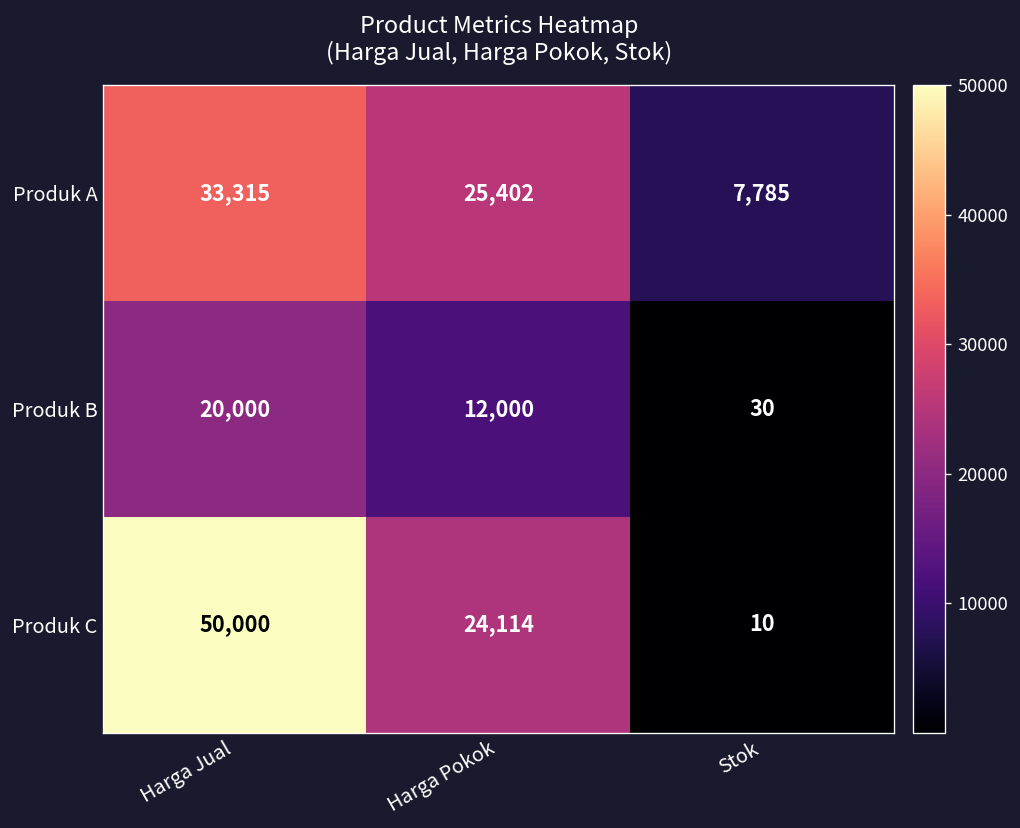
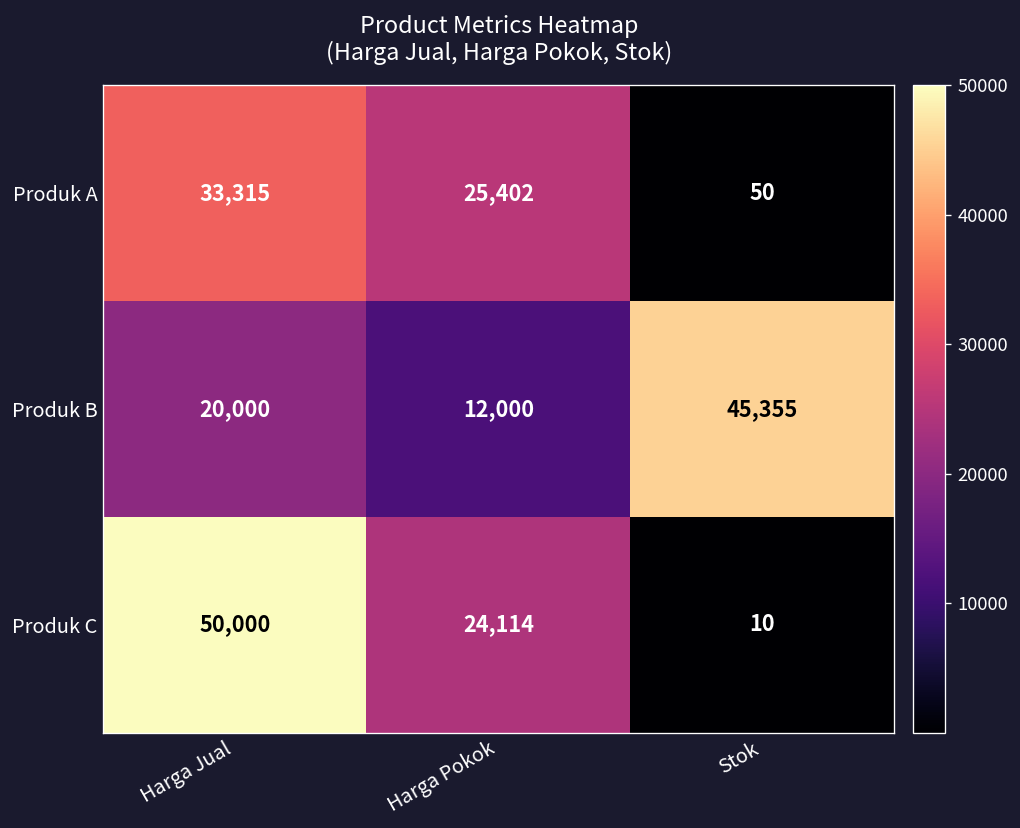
  {
    "Produk A": {
      "Harga Jual": "33,315",
      "Harga Pokok": "25,402",
-     "Stok": "7,785"
+     "Stok": "50"
    },
    "Produk B": {
      "Harga Jual": "20,000",
      "Harga Pokok": "12,000",
-     "Stok": "30"
+     "Stok": "45,355"
    },
    "Produk C": {
      "Harga Jual": "50,000",
      "Harga Pokok": "24,114",
      "Stok": "10"
    }
  }
